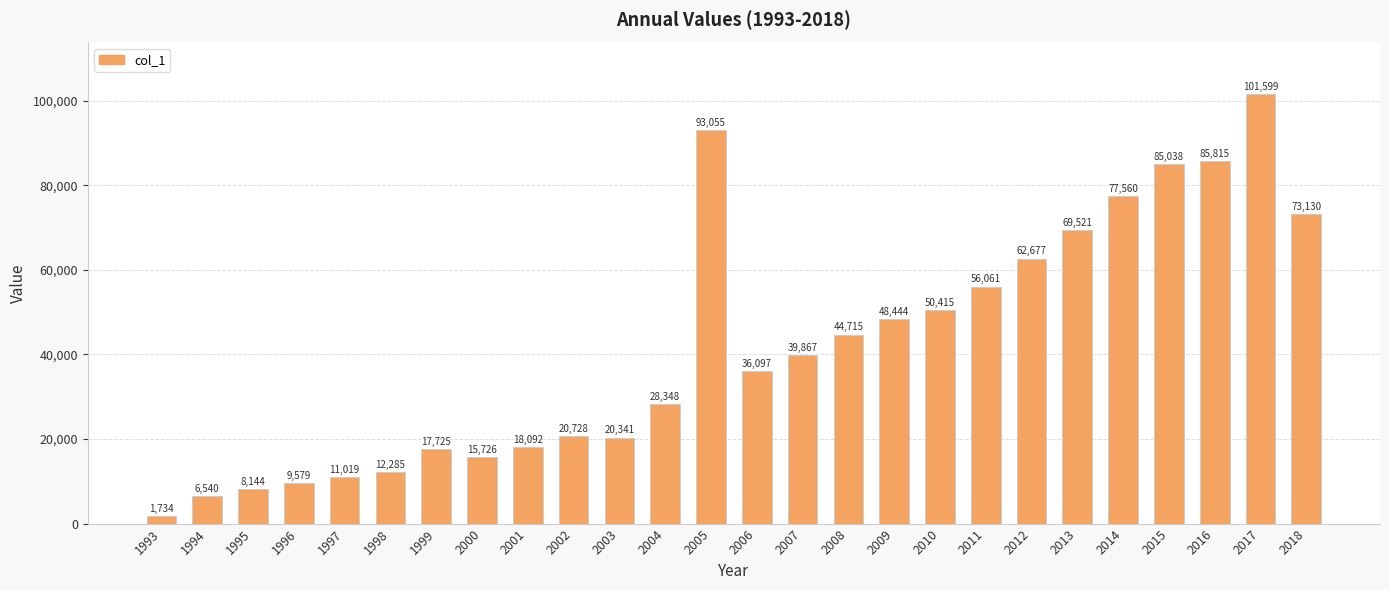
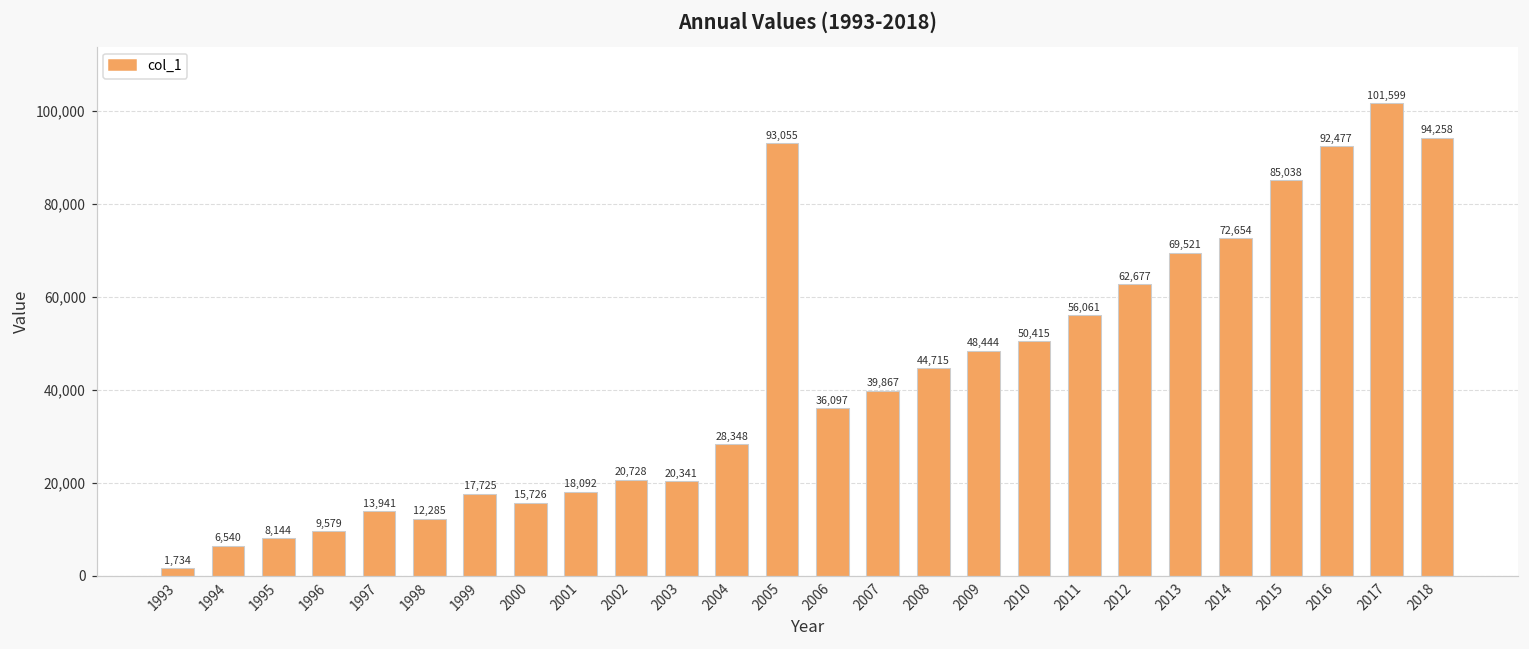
  {
    "1993": "1,734",
    "1994": "6,540",
    "1995": "8,144",
    "1996": "9,579",
-   "1997": "11,019",
+   "1997": "13,941",
    "1998": "12,285",
    "1999": "17,725",
    "2000": "15,726",
    "2001": "18,092",
    "2002": "20,728",
    "2003": "20,341",
    "2004": "28,348",
    "2005": "93,055",
    "2006": "36,097",
    "2007": "39,867",
    "2008": "44,715",
    "2009": "48,444",
    "2010": "50,415",
    "2011": "56,061",
    "2012": "62,677",
    "2013": "69,521",
-   "2014": "77,560",
+   "2014": "72,654",
    "2015": "85,038",
-   "2016": "85,815",
+   "2016": "92,477",
    "2017": "101,599",
-   "2018": "73,130"
+   "2018": "94,258"
  }
